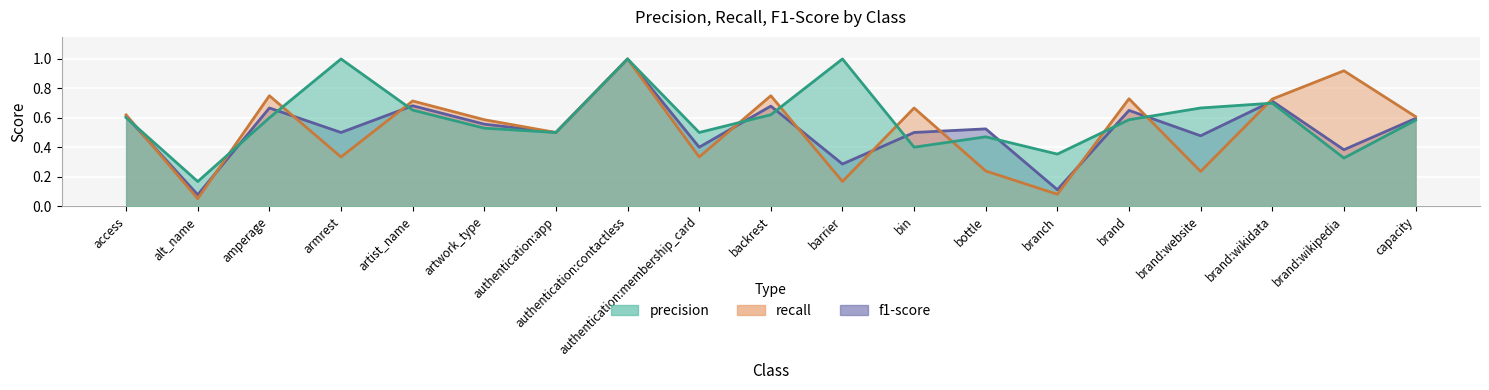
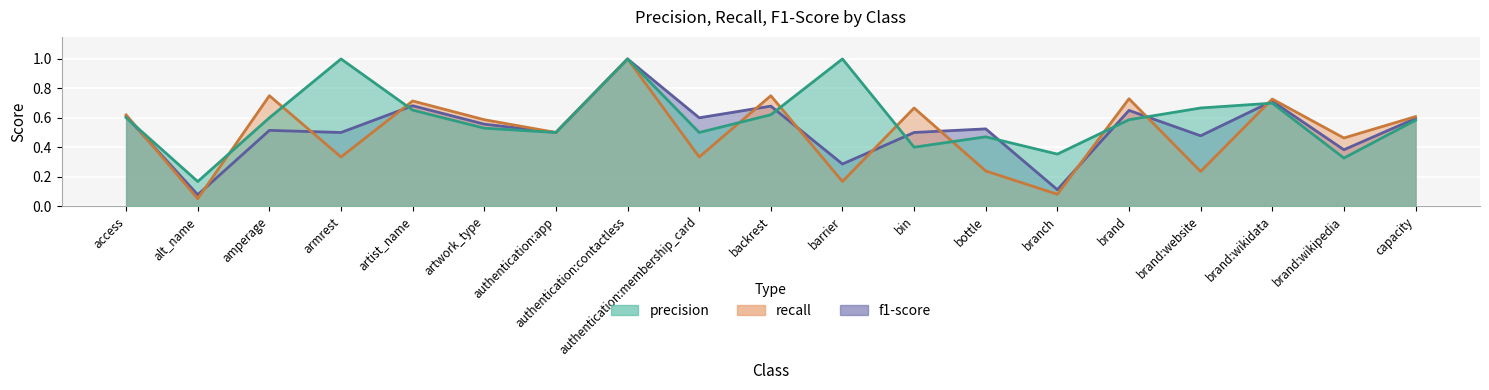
  {
    "f1-score": {
      "alt_name": 0.08,
-     "amperage": 0.67,
+     "amperage": 0.51,
      "armrest": 0.50,
      "artist_name": 0.68,
      "artwork_type": 0.56,
-     "authentication:membership_card": 0.4,
+     "authentication:membership_card": 0.6,
      "backrest": 0.68,
      "barrier": 0.29,
      "bin": 0.50,
      "bottle": 0.52,
      "branch": 0.11,
      "brand": 0.65,
      "brand:website": 0.48,
      "brand:wikipedia": 0.38
    },
    "recall": {
      "alt_name": 0.05,
      "amperage": 0.75,
      "armrest": 0.33,
      "artist_name": 0.71,
      "artwork_type": 0.59,
      "authentication:membership_card": 0.33,
      "backrest": 0.75,
      "barrier": 0.17,
      "bin": 0.67,
      "bottle": 0.24,
      "branch": 0.08,
      "brand": 0.73,
      "brand:website": 0.24,
-     "brand:wikipedia": 0.92
+     "brand:wikipedia": 0.46
    },
    "precision": {
      "alt_name": 0.17,
      "amperage": 0.60,
      "armrest": 1.00,
      "artist_name": 0.65,
      "artwork_type": 0.53,
      "authentication:membership_card": 0.50,
      "backrest": 0.62,
      "barrier": 1.00,
      "bin": 0.40,
      "bottle": 0.47,
      "branch": 0.35,
      "brand": 0.59,
      "brand:website": 0.67,
      "brand:wikipedia": 0.33
    }
  }
